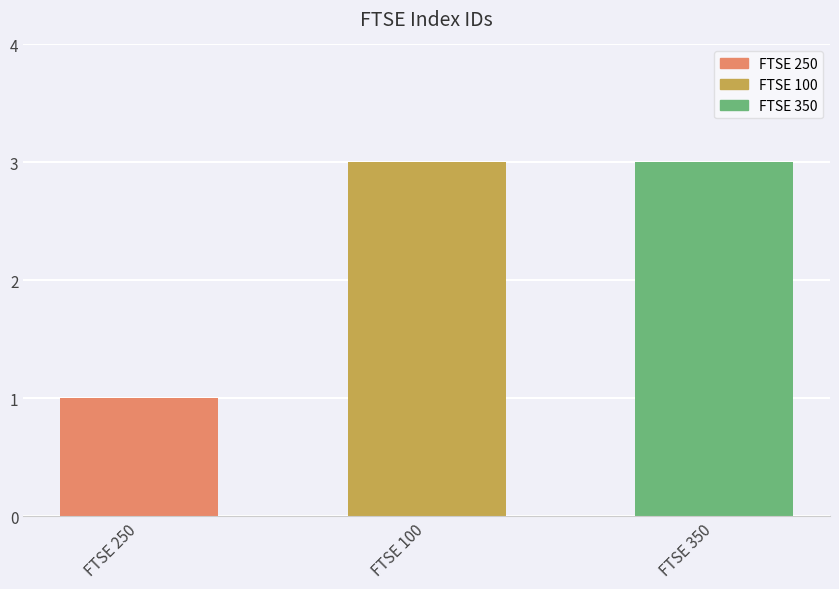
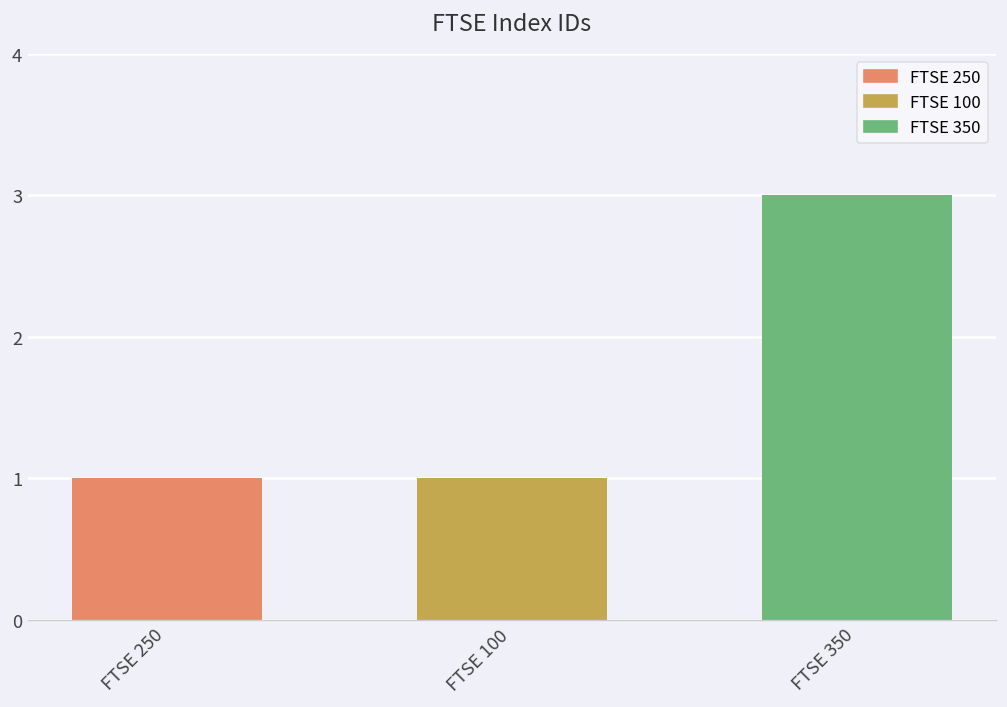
  {
    "FTSE 250": 1,
-   "FTSE 100": 3,
+   "FTSE 100": 1,
    "FTSE 350": 3
  }
